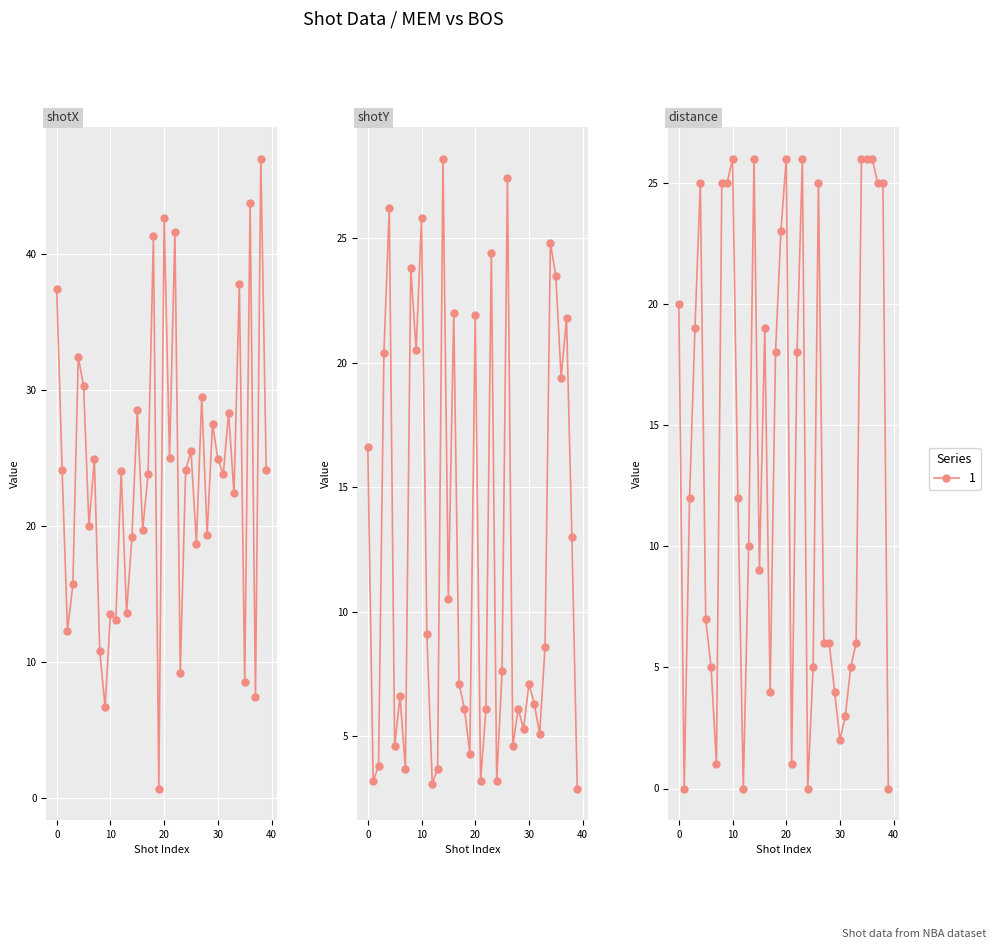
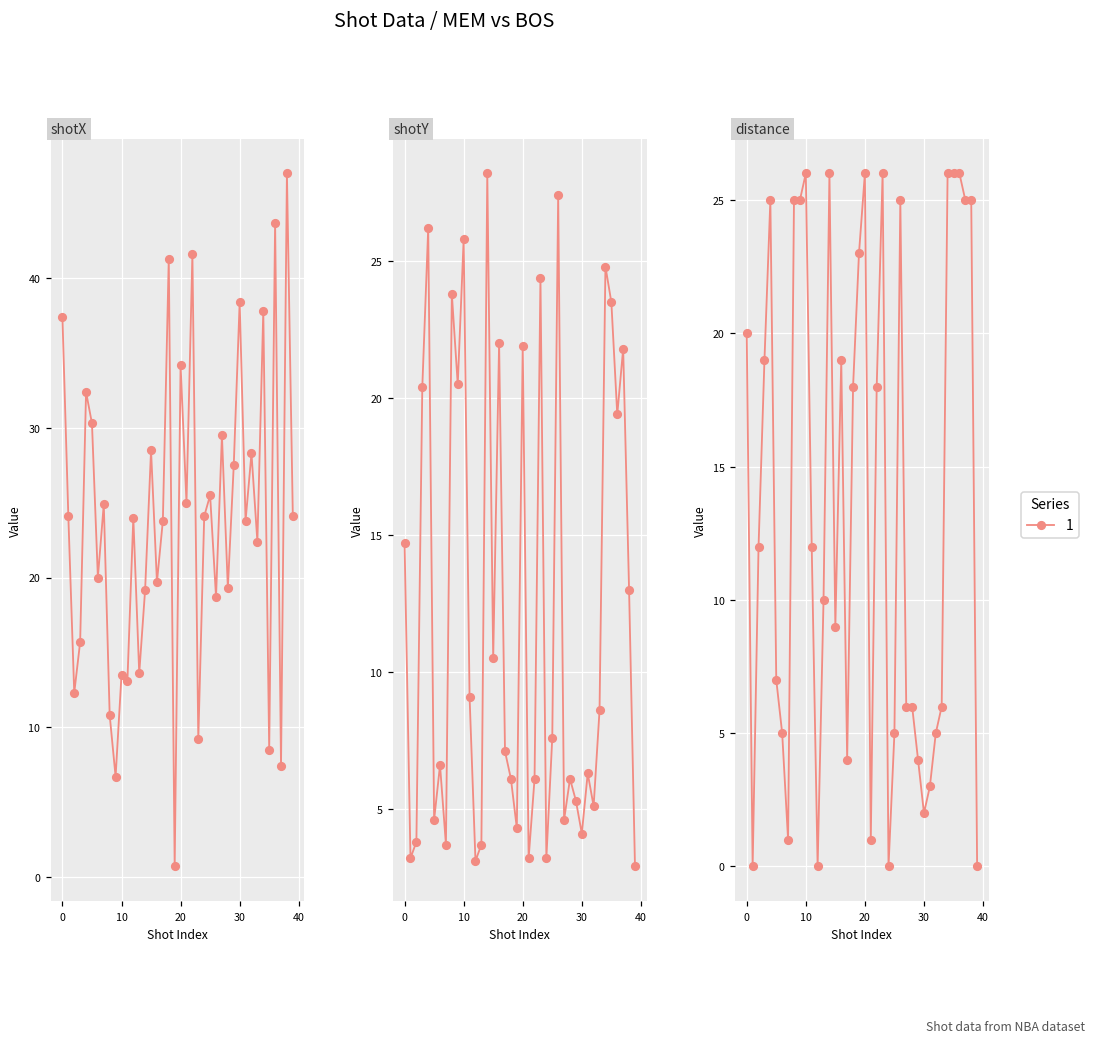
  {
    "shotX": {
      "0": 37.4,
      "10": 13.5,
-     "20": 42.6,
-     "30": 24.9
+     "20": 34.2,
+     "30": 38.4
    },
    "shotY": {
-     "0": 16.6,
+     "0": 14.7,
      "10": 25.8,
      "20": 21.9,
-     "30": 7.1
+     "30": 4.1
    },
    "distance": {
      "0": 20.0,
      "10": 26.0,
      "20": 26.0,
      "30": 2.0
    }
  }
